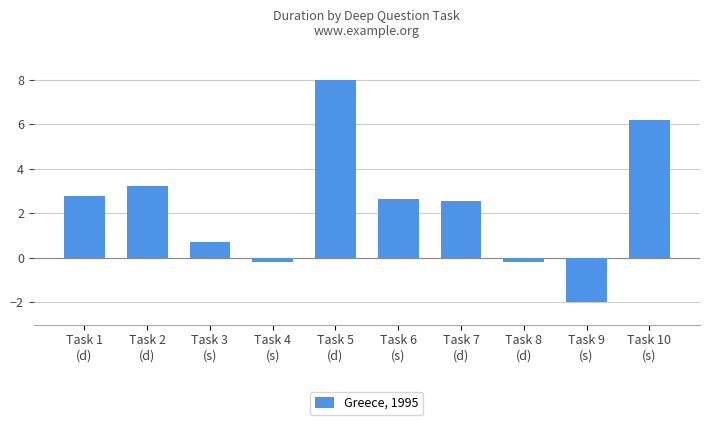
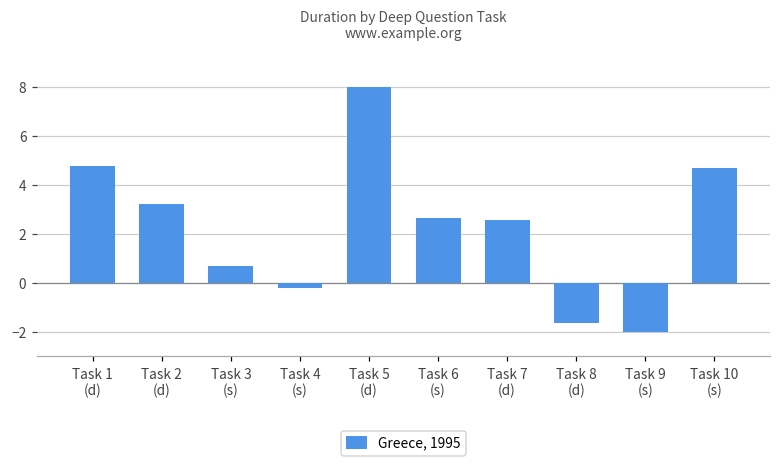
  {
-   "Task 1 (d)": 2.8,
+   "Task 1 (d)": 4.8,
    "Task 2 (d)": 3.2,
    "Task 3 (s)": 0.7,
    "Task 4 (s)": -0.2,
    "Task 5 (d)": 8.0,
    "Task 6 (s)": 2.6,
    "Task 7 (d)": 2.6,
-   "Task 8 (d)": -0.2,
+   "Task 8 (d)": -1.7,
    "Task 9 (s)": -2.0,
-   "Task 10 (s)": 6.2
+   "Task 10 (s)": 4.7
  }
